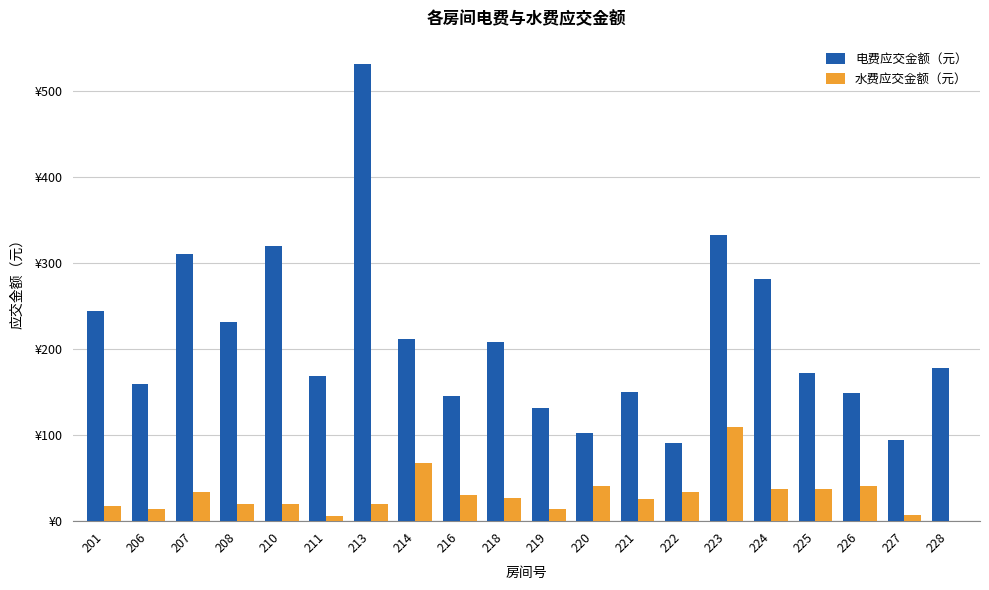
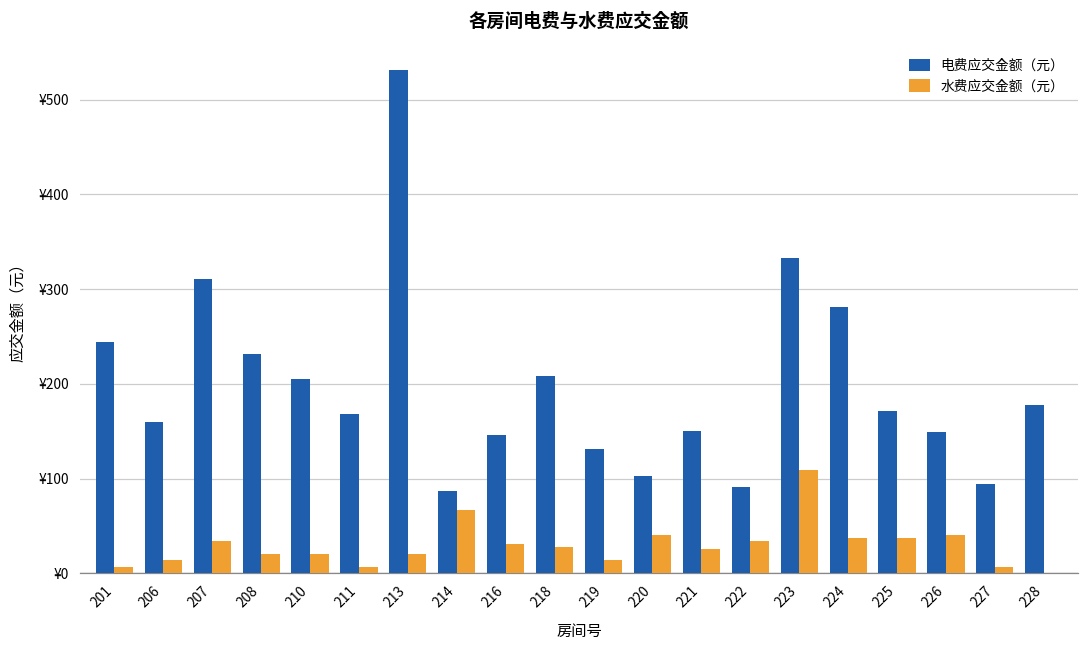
  {
    "电费应交金额（元）": {
      "201": "¥240",
      "206": "¥160",
      "207": "¥310",
      "208": "¥230",
-     "210": "¥320",
+     "210": "¥210",
      "211": "¥170",
      "213": "¥530",
-     "214": "¥210",
+     "214": "¥90",
      "216": "¥150",
      "218": "¥210",
      "219": "¥130",
      "220": "¥100",
      "221": "¥150",
      "222": "¥90",
      "223": "¥330",
      "224": "¥280",
      "225": "¥170",
      "226": "¥150",
      "227": "¥90",
      "228": "¥180"
    },
    "水费应交金额（元）": {
-     "201": "¥20",
+     "201": "¥10",
      "206": "¥10",
      "207": "¥30",
      "208": "¥20",
      "210": "¥20",
      "211": "¥10",
      "213": "¥20",
      "214": "¥70",
      "216": "¥30",
      "218": "¥30",
      "219": "¥10",
      "220": "¥40",
      "221": "¥30",
      "222": "¥30",
      "223": "¥110",
      "224": "¥40",
      "225": "¥40",
      "226": "¥40",
      "227": "¥10",
      "228": "¥0"
    }
  }
